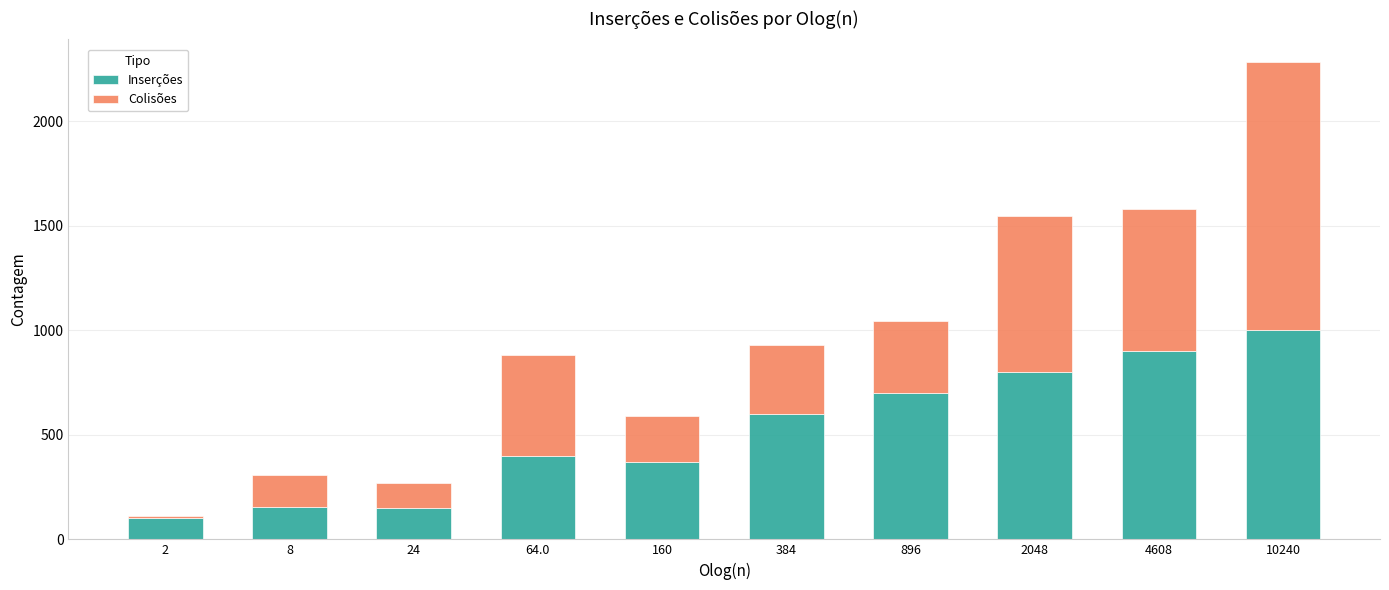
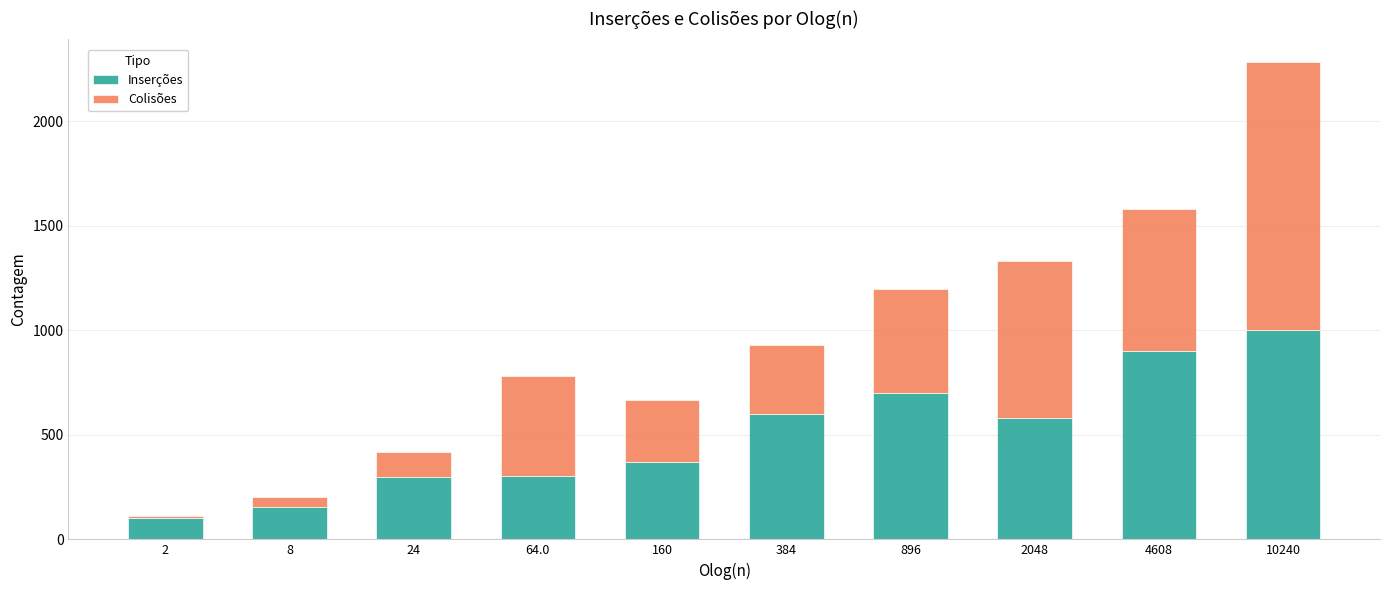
  {
    "Inserções": {
      "2": 100,
      "8": 160,
-     "24": 150,
-     "64.0": 400,
+     "24": 300,
+     "64.0": 300,
      "160": 370,
      "384": 600,
      "896": 700,
-     "2048": 800,
+     "2048": 580,
      "4608": 900,
      "10240": 1000
    },
    "Colisões": {
-     "8": 150,
+     "8": 40,
      "24": 120,
      "64.0": 480,
-     "160": 220,
+     "160": 300,
      "384": 330,
-     "896": 350,
+     "896": 500,
      "2048": 750,
      "4608": 680,
      "10240": 1280
    }
  }
